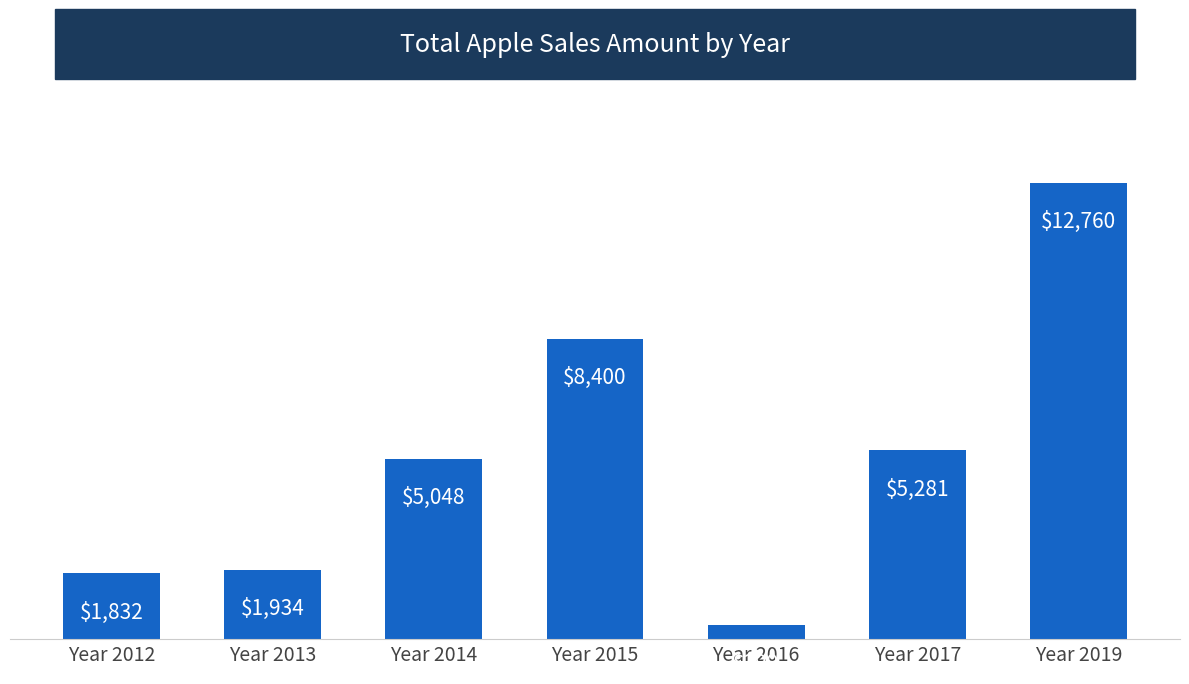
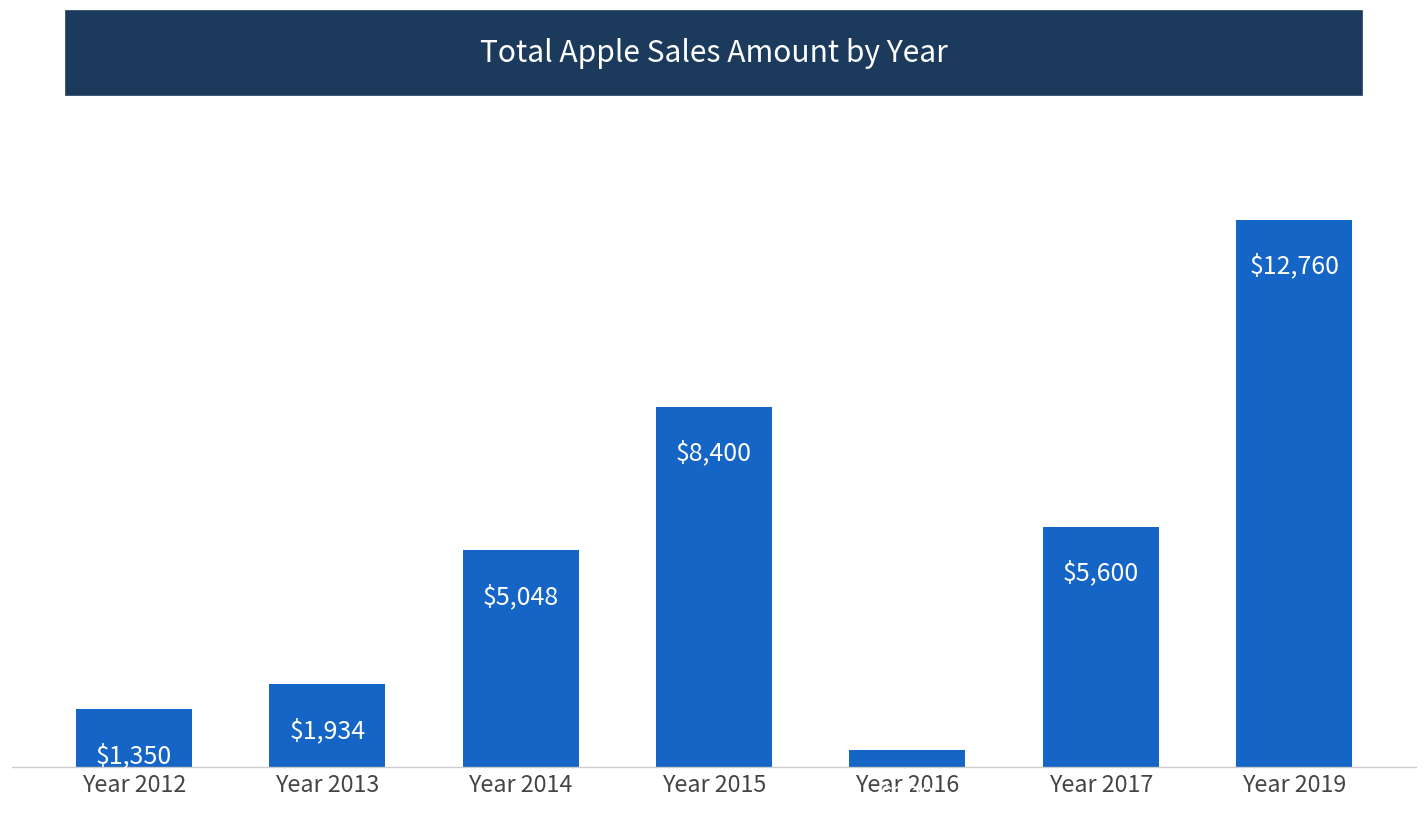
  {
-   "Year 2012": "$1,832",
+   "Year 2012": "$1,350",
    "Year 2013": "$1,934",
    "Year 2014": "$5,048",
    "Year 2015": "$8,400",
-   "Year 2017": "$5,281",
+   "Year 2017": "$5,600",
    "Year 2019": "$12,760"
  }
